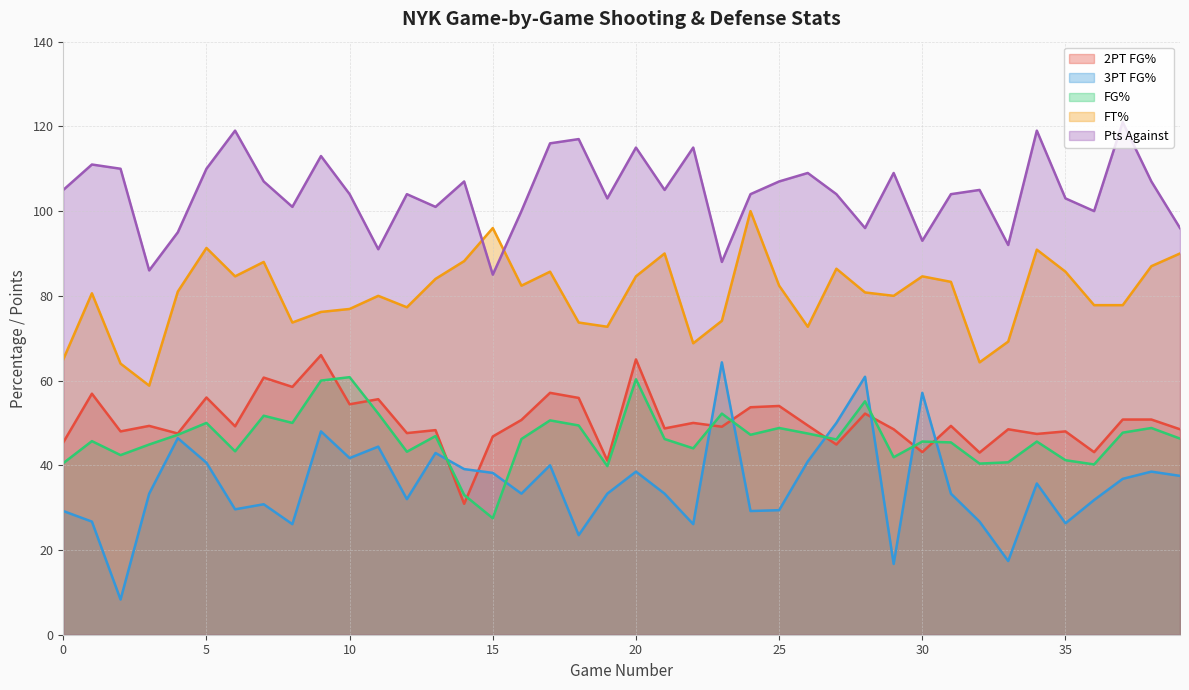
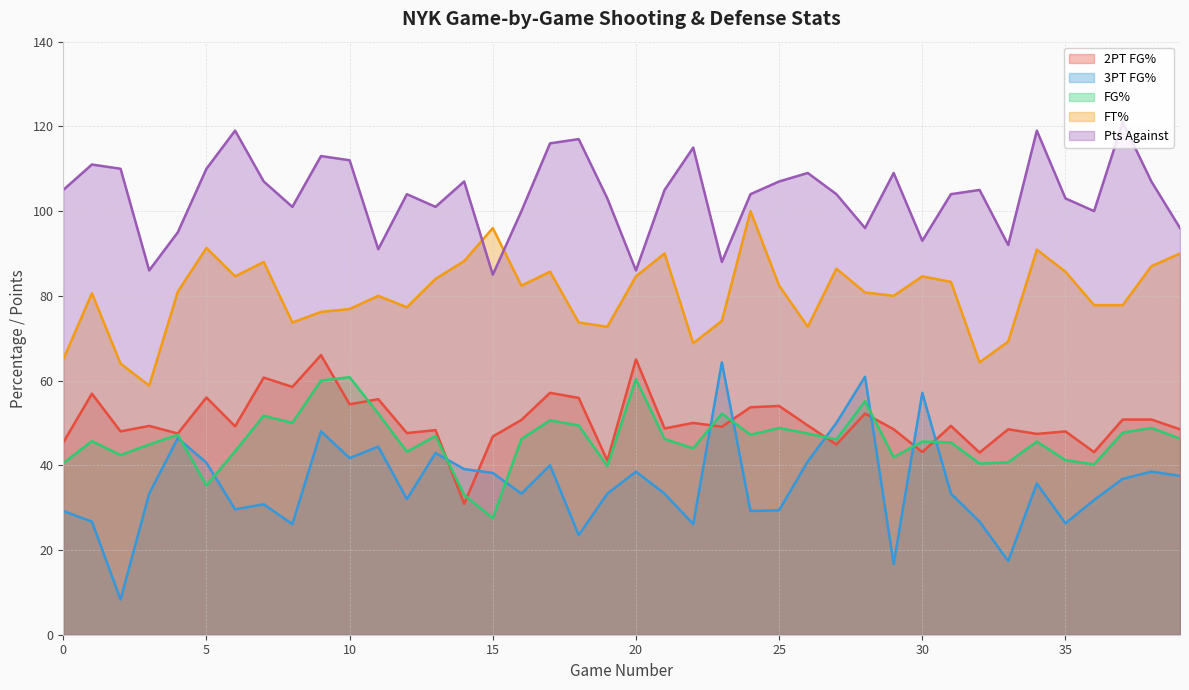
  {
    "3PT FG%": {
      "0": 29,
      "5": 41,
      "10": 42,
      "15": 38,
      "20": 39,
      "25": 29,
      "30": 57,
      "35": 26
    },
    "FG%": {
      "0": 41,
-     "5": 50,
+     "5": 35,
      "10": 61,
      "15": 28,
      "20": 60,
      "25": 49,
      "30": 46,
      "35": 41
    },
    "Pts Against": {
      "0": 105,
      "5": 110,
-     "10": 104,
+     "10": 112,
      "15": 85,
-     "20": 115,
+     "20": 86,
      "25": 107,
      "30": 93,
      "35": 103
    }
  }
